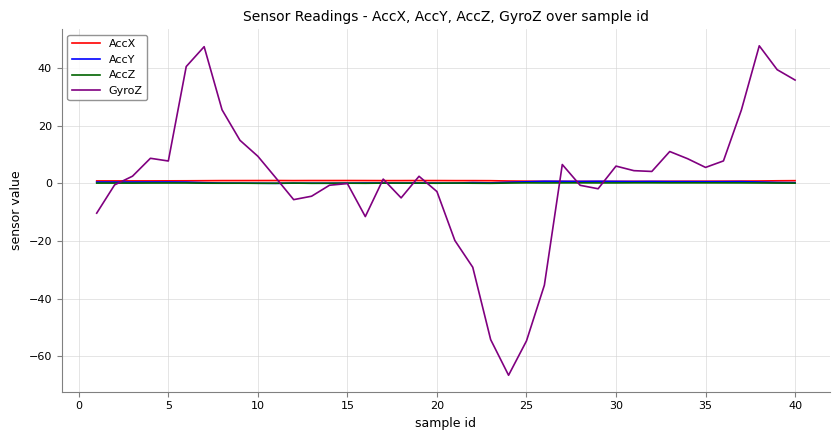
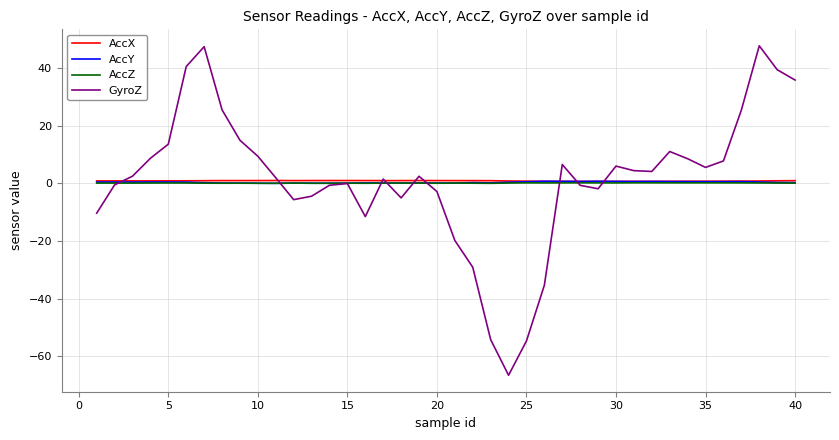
  {
    "AccX": {
      "10": 1,
      "15": 1
    },
    "GyroZ": {
-     "5": 8,
+     "5": 14,
      "10": 9,
      "20": -3,
      "25": -55,
      "30": 6,
      "35": 6,
      "40": 36
    }
  }
